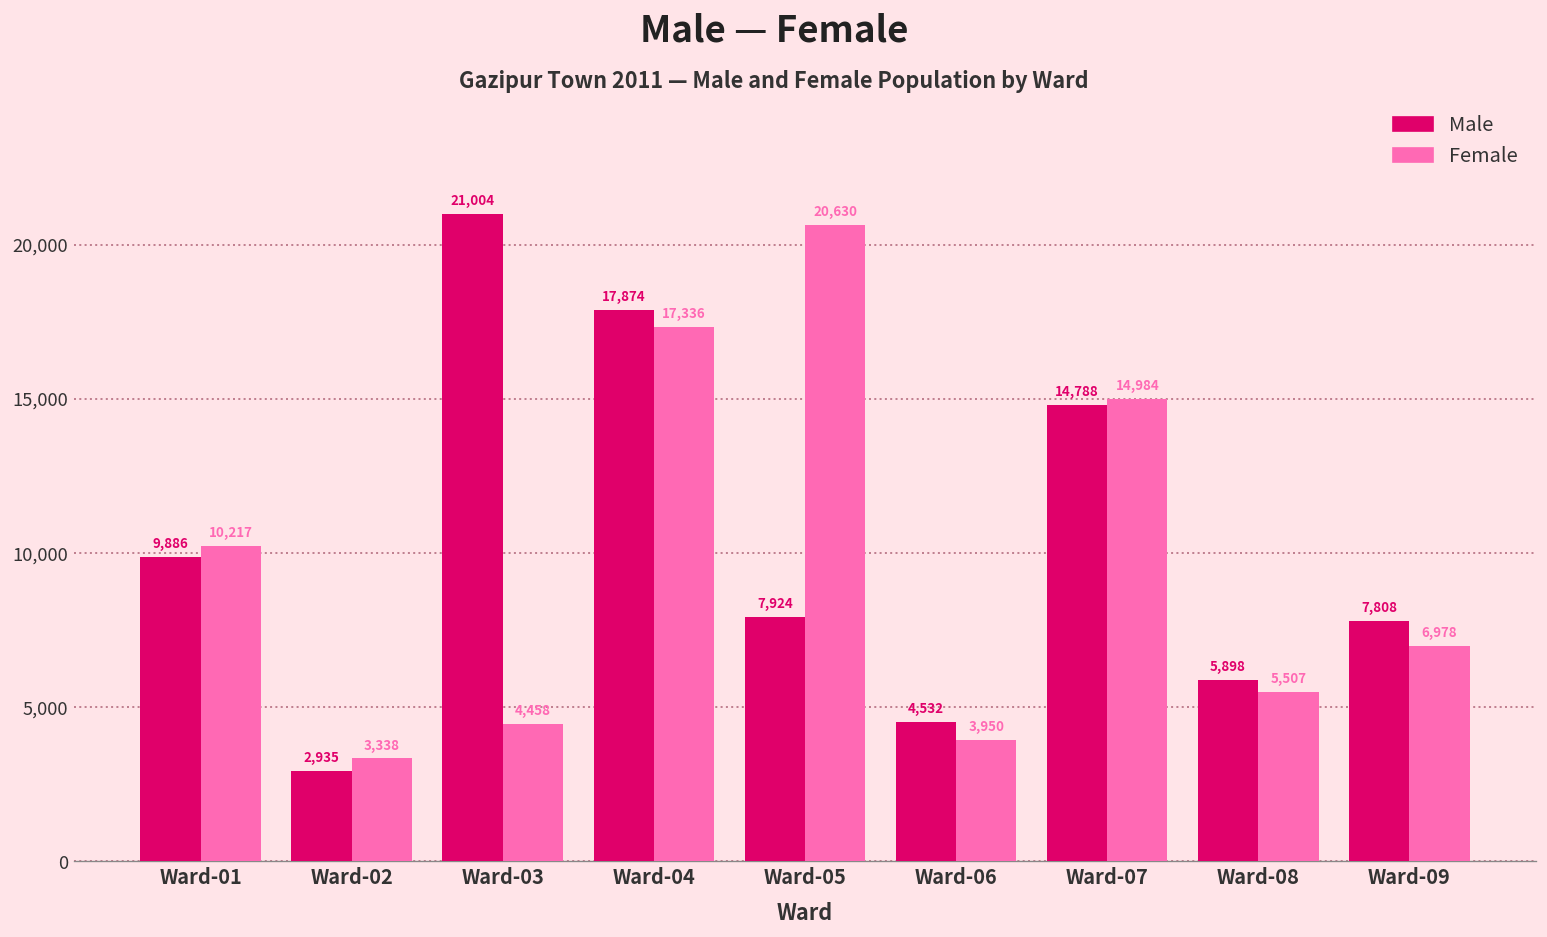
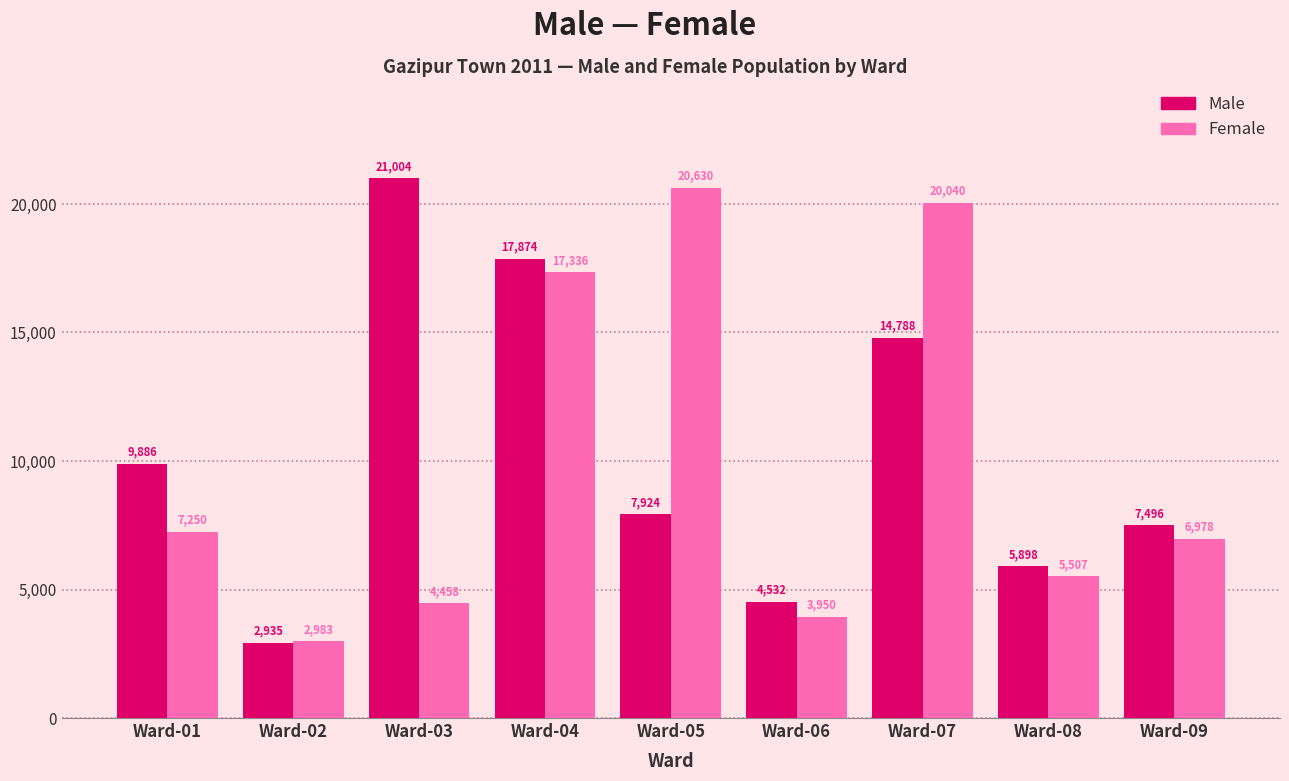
  {
    "Male": {
      "Ward-01": "9,886",
      "Ward-02": "2,935",
      "Ward-03": "21,004",
      "Ward-04": "17,874",
      "Ward-05": "7,924",
      "Ward-06": "4,532",
      "Ward-07": "14,788",
      "Ward-08": "5,898",
-     "Ward-09": "7,808"
+     "Ward-09": "7,496"
    },
    "Female": {
-     "Ward-01": "10,217",
-     "Ward-02": "3,338",
+     "Ward-01": "7,250",
+     "Ward-02": "2,983",
      "Ward-03": "4,458",
      "Ward-04": "17,336",
      "Ward-05": "20,630",
      "Ward-06": "3,950",
-     "Ward-07": "14,984",
+     "Ward-07": "20,040",
      "Ward-08": "5,507",
      "Ward-09": "6,978"
    }
  }
